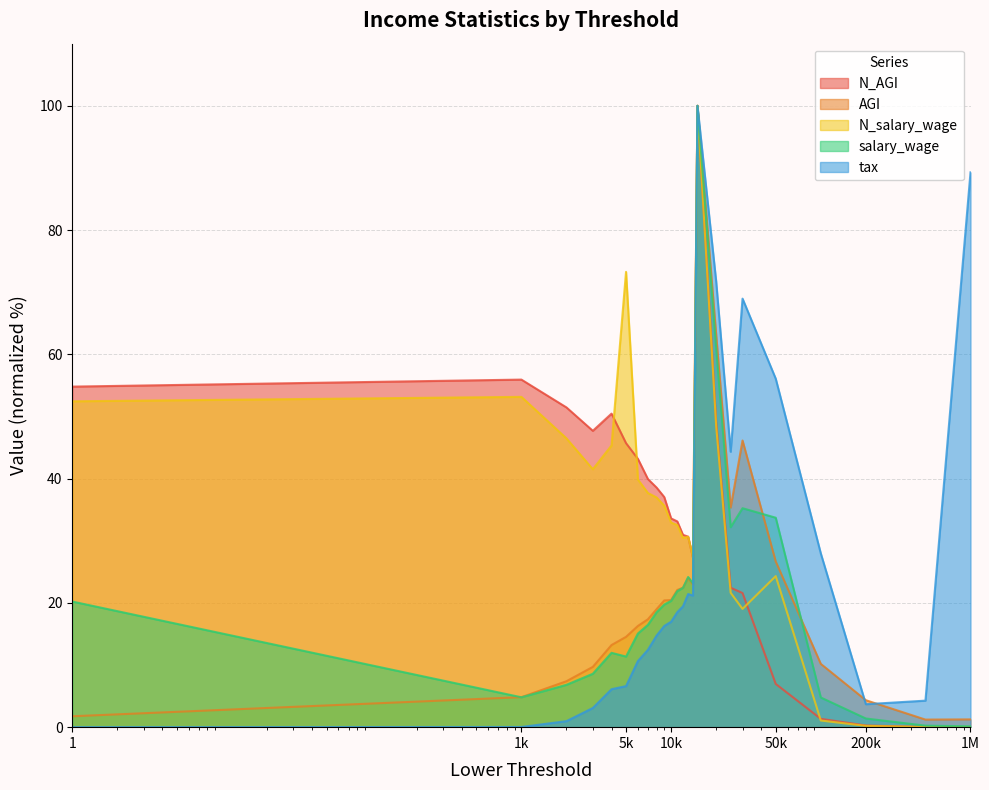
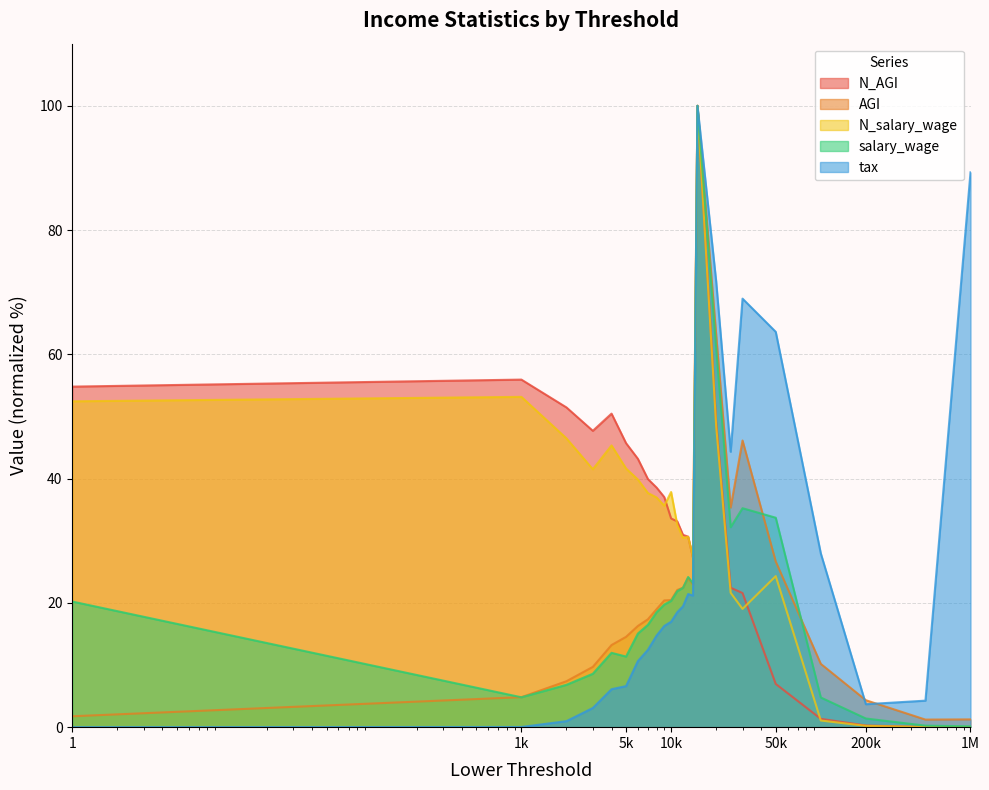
  {
    "N_salary_wage": {
      "1": 52,
      "1k": 53,
-     "5k": 73,
-     "10k": 33,
+     "5k": 42,
+     "10k": 38,
      "50k": 24
    },
    "salary_wage": {
      "1": 20,
      "5k": 11,
      "50k": 34,
      "200k": 1
    },
    "tax": {
      "1": 0,
      "1k": 0,
      "5k": 7,
      "10k": 17,
-     "50k": 56,
+     "50k": 64,
      "200k": 4,
      "1M": 89
    }
  }
